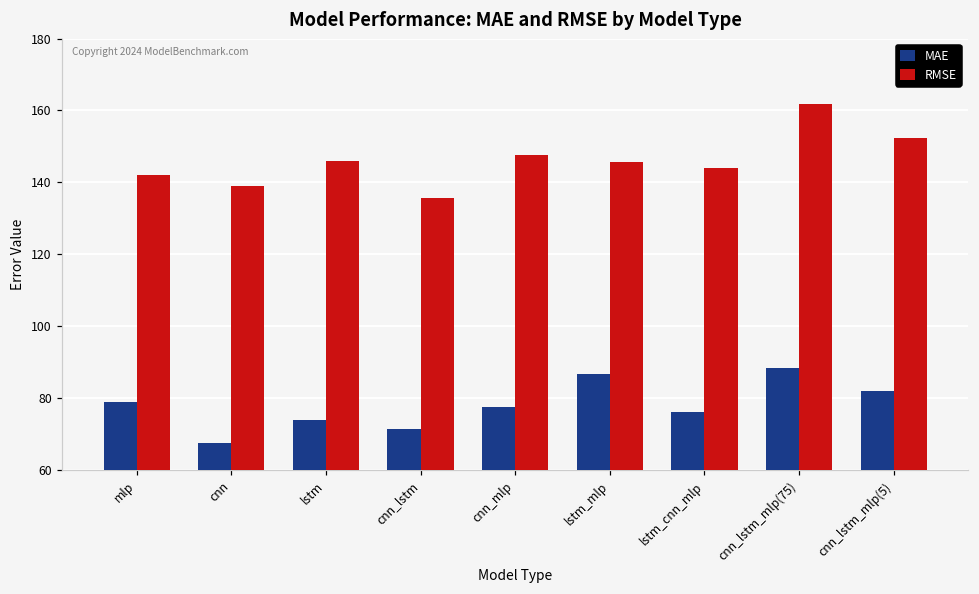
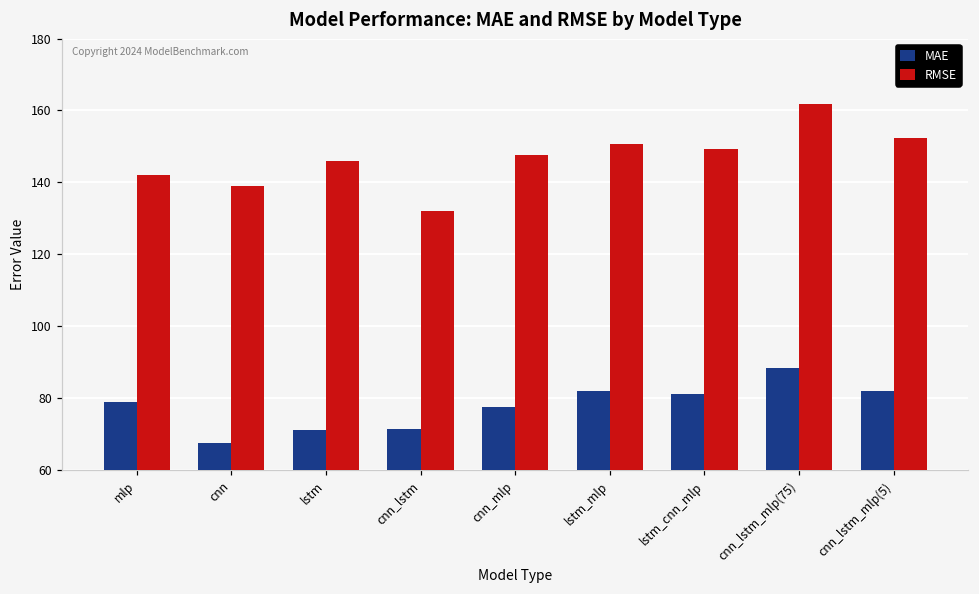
  {
    "MAE": {
      "mlp": 79,
      "cnn": 68,
-     "lstm": 74,
+     "lstm": 71,
      "cnn_lstm": 71,
      "cnn_mlp": 77,
-     "lstm_mlp": 87,
-     "lstm_cnn_mlp": 76,
+     "lstm_mlp": 82,
+     "lstm_cnn_mlp": 81,
      "cnn_lstm_mlp(75)": 88,
      "cnn_lstm_mlp(5)": 82
    },
    "RMSE": {
      "mlp": 142,
      "cnn": 139,
      "lstm": 146,
-     "cnn_lstm": 136,
+     "cnn_lstm": 132,
      "cnn_mlp": 148,
-     "lstm_mlp": 146,
-     "lstm_cnn_mlp": 144,
+     "lstm_mlp": 151,
+     "lstm_cnn_mlp": 149,
      "cnn_lstm_mlp(75)": 162,
      "cnn_lstm_mlp(5)": 152
    }
  }
